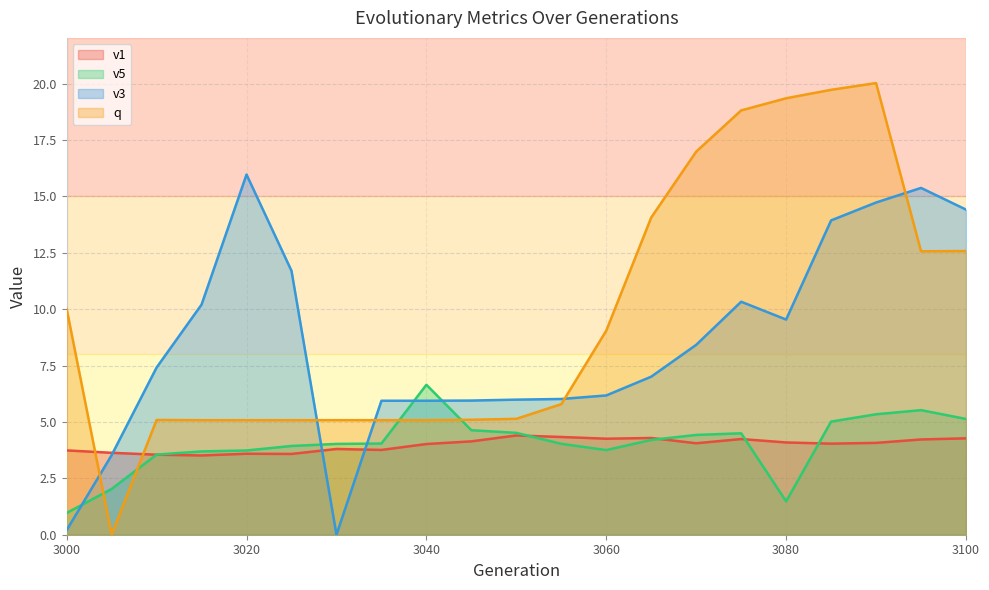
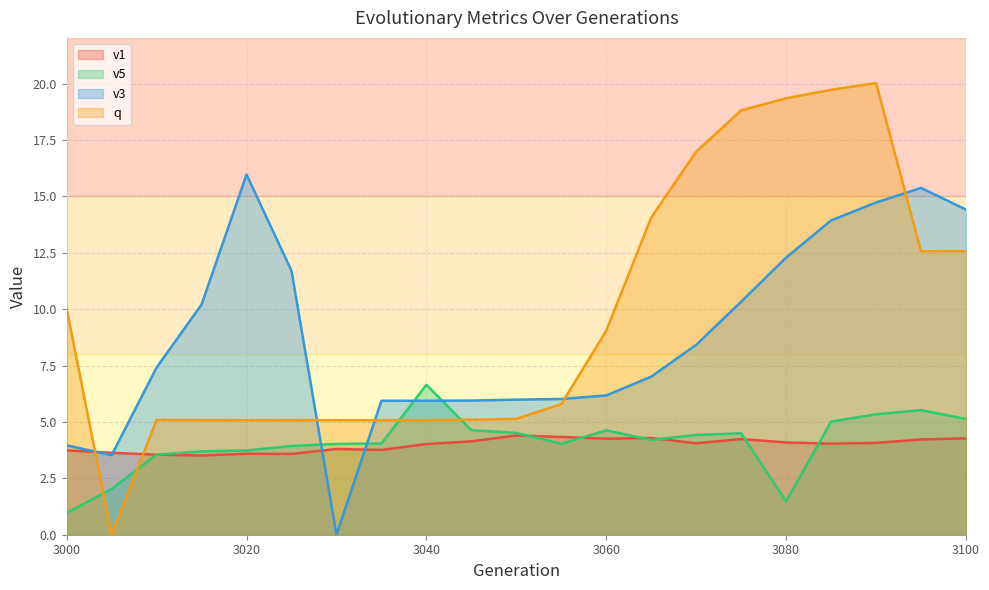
  {
    "v5": {
      "3000": 1.0,
      "3020": 3.7,
      "3040": 6.6,
-     "3060": 3.8,
+     "3060": 4.6,
      "3080": 1.5,
      "3100": 5.1
    },
    "v3": {
-     "3000": 0.2,
+     "3000": 4.0,
      "3020": 16.0,
      "3040": 5.9,
      "3060": 6.2,
-     "3080": 9.5,
+     "3080": 12.3,
      "3100": 14.4
    }
  }
